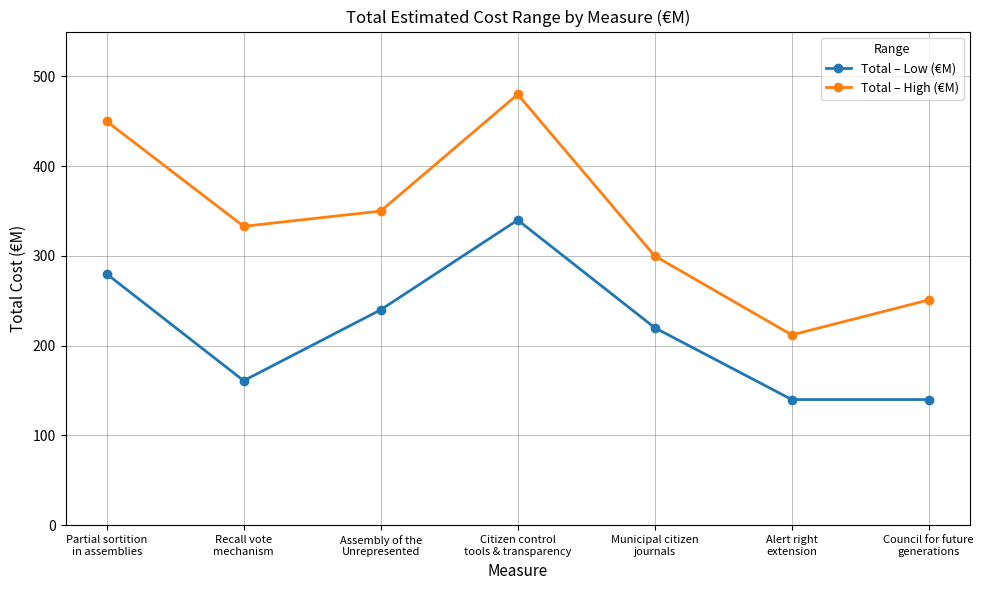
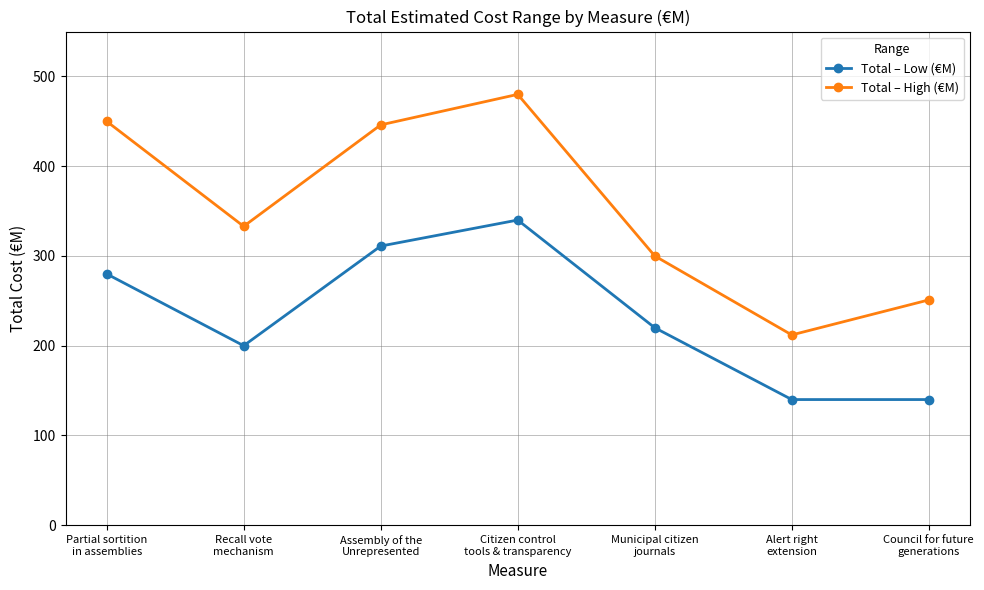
  {
    "Total – Low (€M)": {
      "Partial sortition in assemblies": 280,
-     "Recall vote mechanism": 160,
-     "Assembly of the Unrepresented": 240,
+     "Recall vote mechanism": 200,
+     "Assembly of the Unrepresented": 310,
      "Citizen control tools & transparency": 340,
      "Municipal citizen journals": 220,
      "Alert right extension": 140,
      "Council for future generations": 140
    },
    "Total – High (€M)": {
      "Partial sortition in assemblies": 450,
      "Recall vote mechanism": 330,
-     "Assembly of the Unrepresented": 350,
+     "Assembly of the Unrepresented": 450,
      "Citizen control tools & transparency": 480,
      "Municipal citizen journals": 300,
      "Alert right extension": 210,
      "Council for future generations": 250
    }
  }
